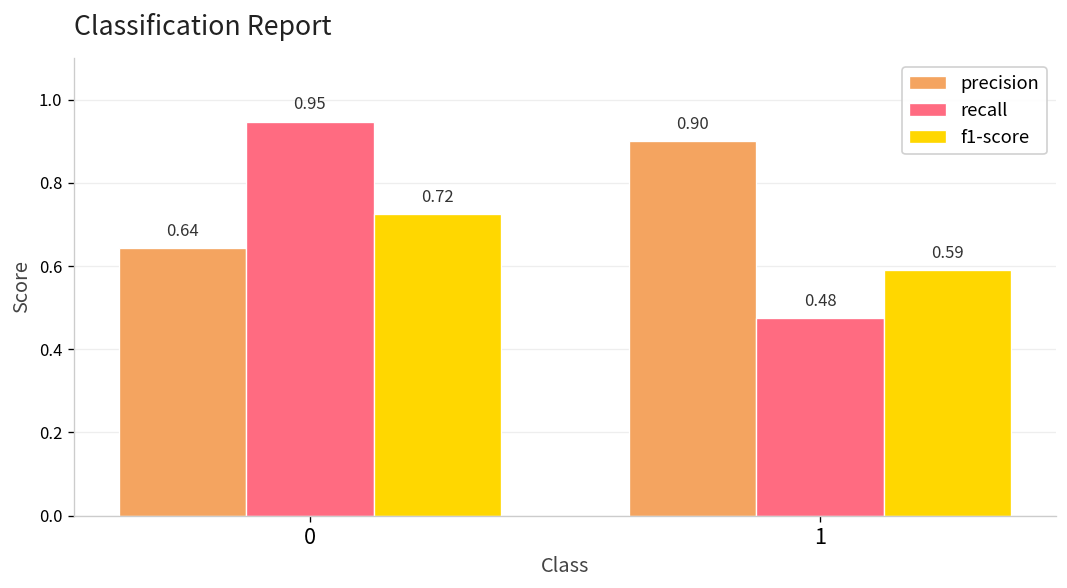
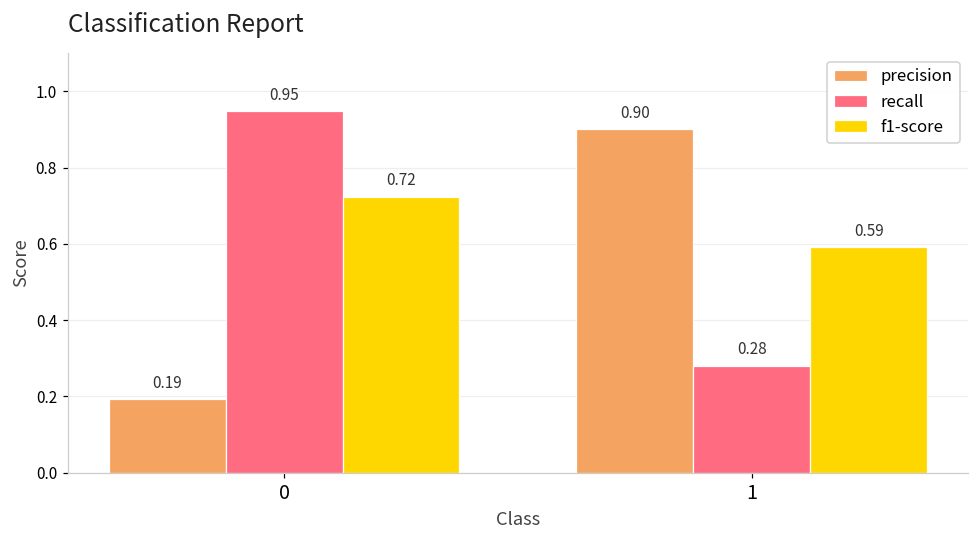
  {
    "precision": {
-     "0": 0.64,
+     "0": 0.19,
      "1": 0.90
    },
    "recall": {
      "0": 0.95,
-     "1": 0.48
+     "1": 0.28
    },
    "f1-score": {
      "0": 0.72,
      "1": 0.59
    }
  }
